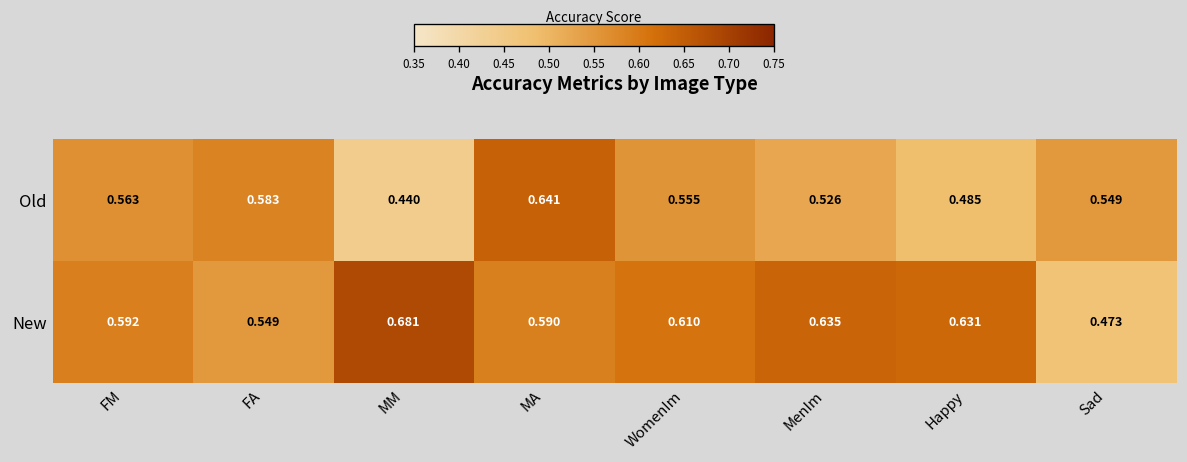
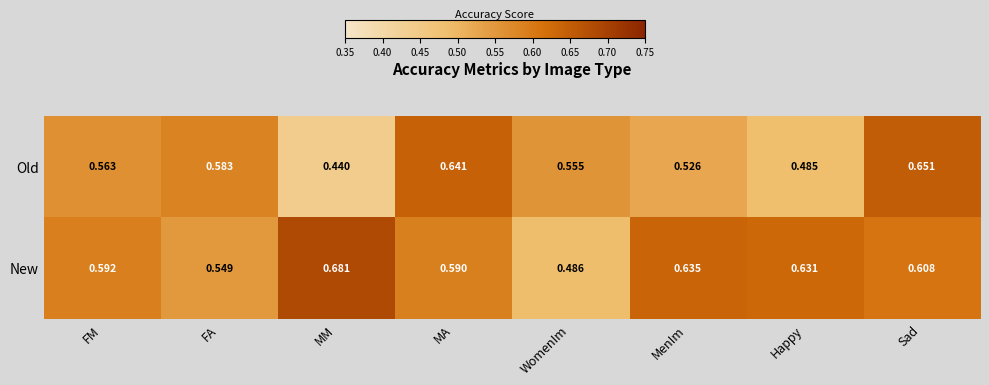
  {
    "Old": {
      "FM": 0.563,
      "FA": 0.583,
      "MM": 0.440,
      "MA": 0.641,
      "WomenIm": 0.555,
      "MenIm": 0.526,
      "Happy": 0.485,
-     "Sad": 0.549
+     "Sad": 0.651
    },
    "New": {
      "FM": 0.592,
      "FA": 0.549,
      "MM": 0.681,
      "MA": 0.590,
-     "WomenIm": 0.610,
+     "WomenIm": 0.486,
      "MenIm": 0.635,
      "Happy": 0.631,
-     "Sad": 0.473
+     "Sad": 0.608
    }
  }
